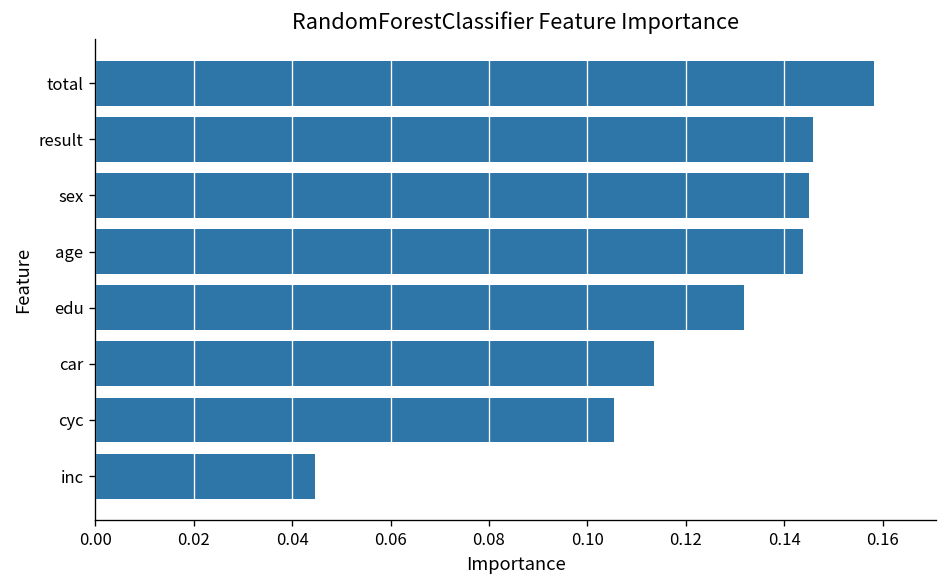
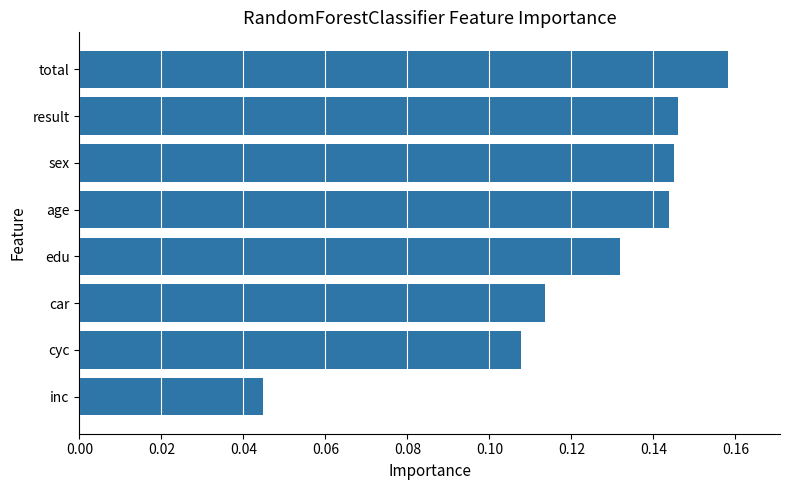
  {
    "total": 0.158,
    "result": 0.146,
    "sex": 0.145,
    "age": 0.144,
    "edu": 0.132,
    "car": 0.114,
-   "cyc": 0.106,
+   "cyc": 0.108,
    "inc": 0.045
  }
